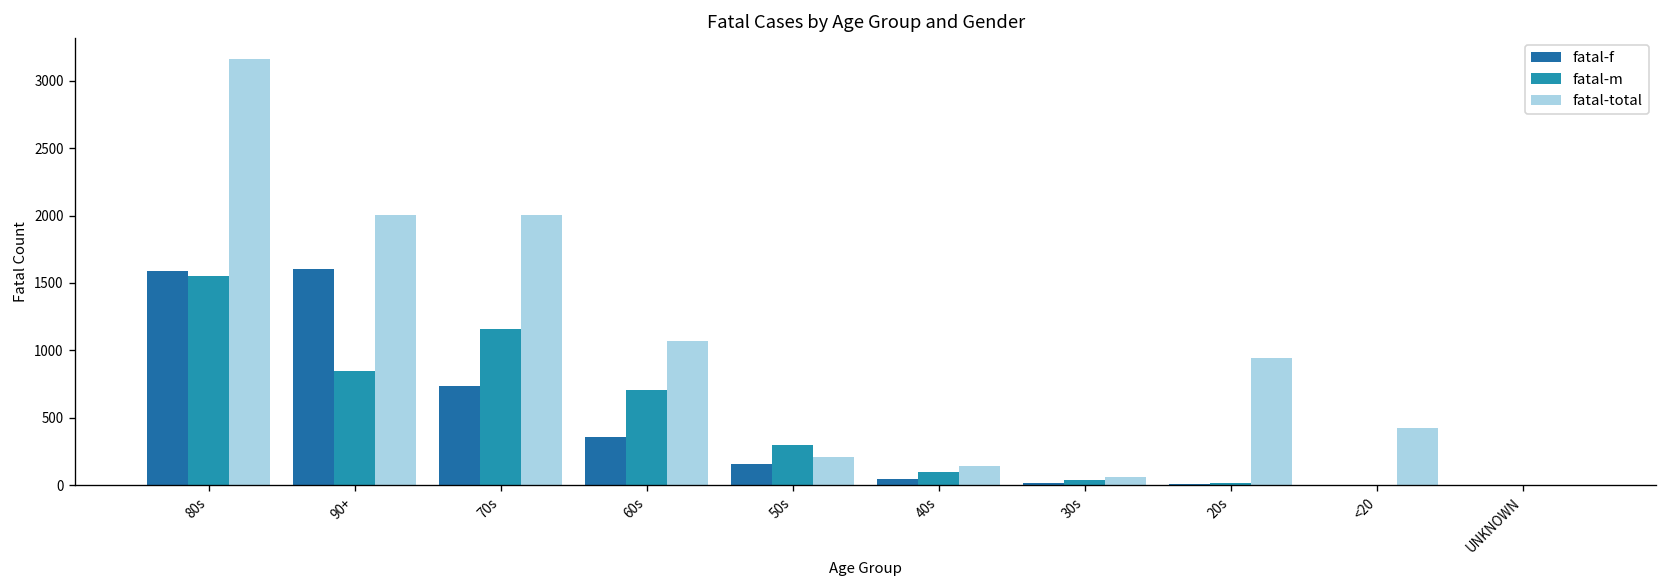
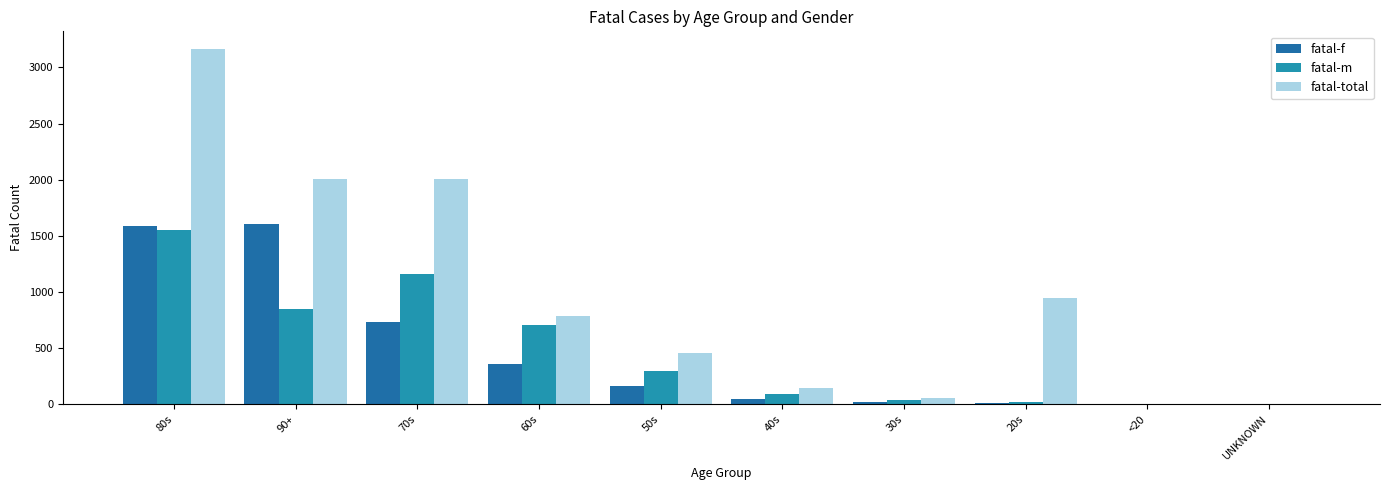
  {
    "fatal-total": {
      "80s": 3160,
      "90+": 2010,
      "70s": 2000,
-     "60s": 1070,
-     "50s": 210,
+     "60s": 790,
+     "50s": 460,
      "40s": 140,
      "30s": 60,
      "20s": 940,
-     "<20": 420
+     "<20": 0
    }
  }
